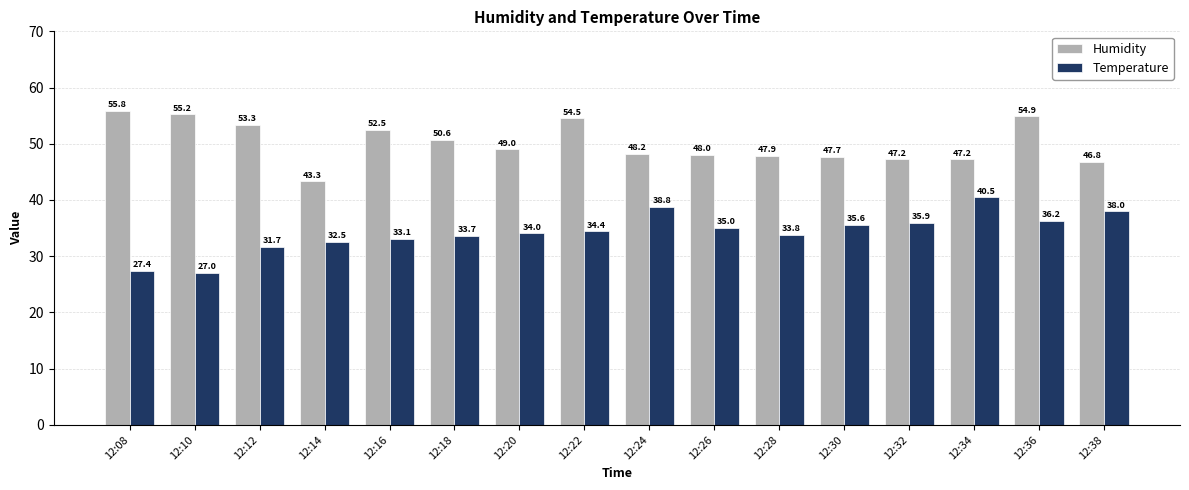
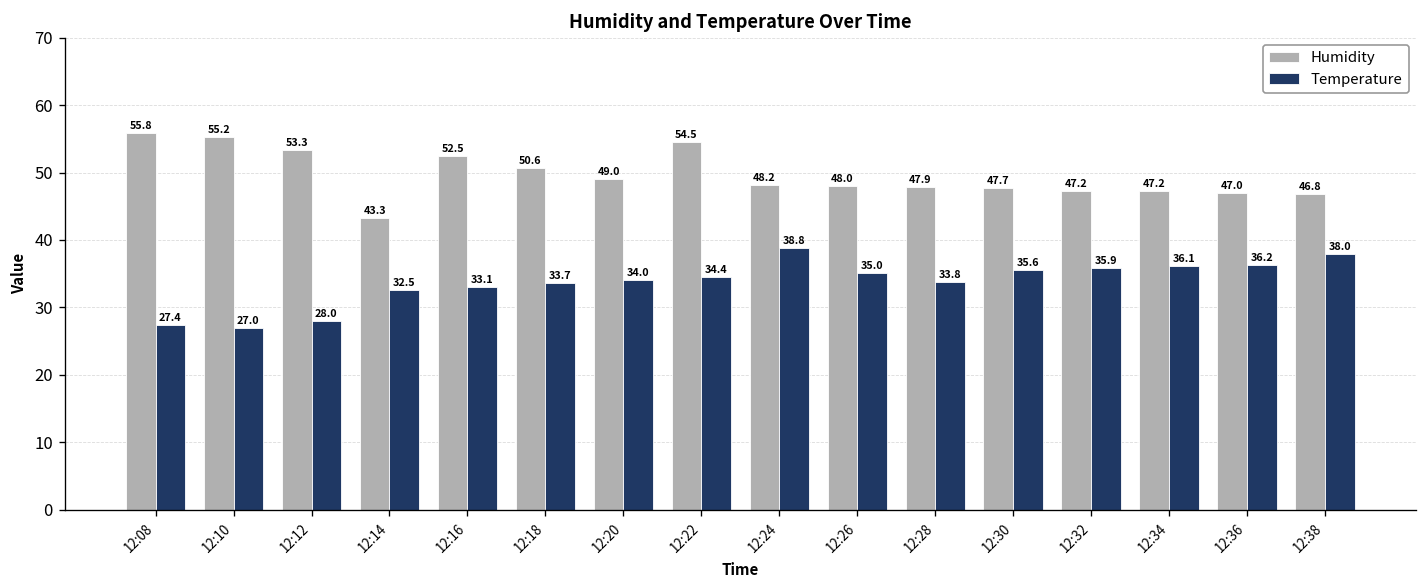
  {
    "Humidity": {
      "12:08": 55.8,
      "12:10": 55.2,
      "12:12": 53.3,
      "12:14": 43.3,
      "12:16": 52.5,
      "12:18": 50.6,
      "12:20": 49.0,
      "12:22": 54.5,
      "12:24": 48.2,
      "12:26": 48.0,
      "12:28": 47.9,
      "12:30": 47.7,
      "12:32": 47.2,
      "12:34": 47.2,
-     "12:36": 54.9,
+     "12:36": 47.0,
      "12:38": 46.8
    },
    "Temperature": {
      "12:08": 27.4,
      "12:10": 27.0,
-     "12:12": 31.7,
+     "12:12": 28.0,
      "12:14": 32.5,
      "12:16": 33.1,
      "12:18": 33.7,
      "12:20": 34.0,
      "12:22": 34.4,
      "12:24": 38.8,
      "12:26": 35.0,
      "12:28": 33.8,
      "12:30": 35.6,
      "12:32": 35.9,
-     "12:34": 40.5,
+     "12:34": 36.1,
      "12:36": 36.2,
      "12:38": 38.0
    }
  }
